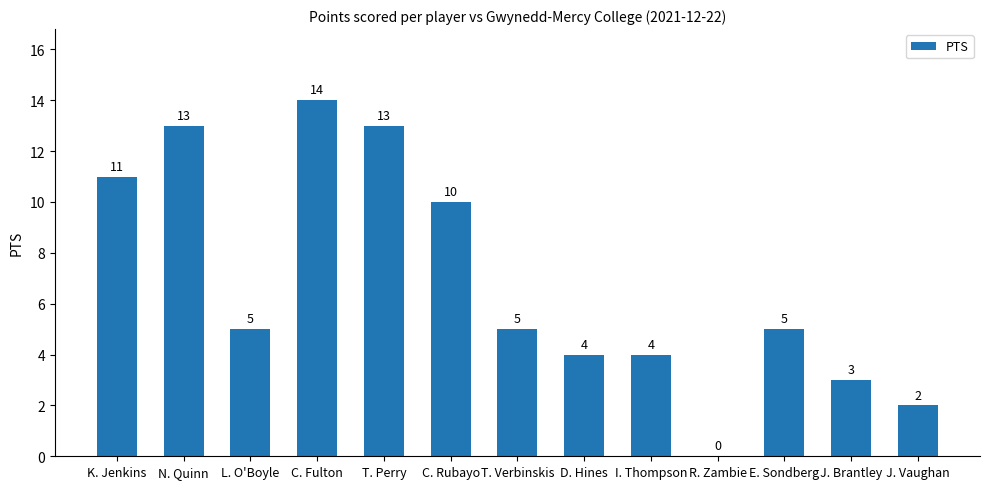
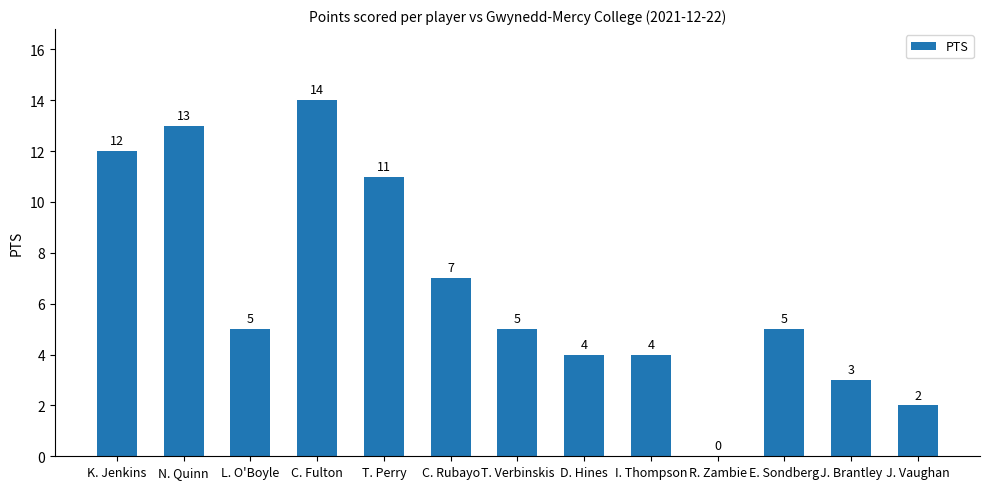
  {
-   "K. Jenkins": 11,
+   "K. Jenkins": 12,
    "N. Quinn": 13,
    "L. O'Boyle": 5,
    "C. Fulton": 14,
-   "T. Perry": 13,
-   "C. Rubayo": 10,
+   "T. Perry": 11,
+   "C. Rubayo": 7,
    "T. Verbinskis": 5,
    "D. Hines": 4,
    "I. Thompson": 4,
    "R. Zambie": 0,
    "E. Sondberg": 5,
    "J. Brantley": 3,
    "J. Vaughan": 2
  }
